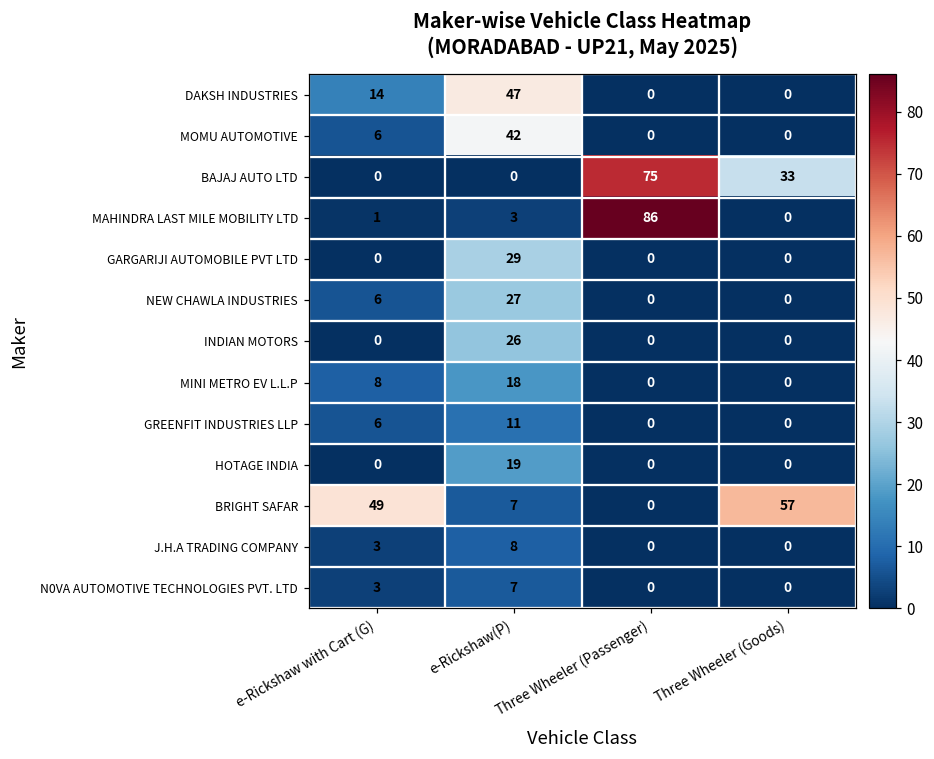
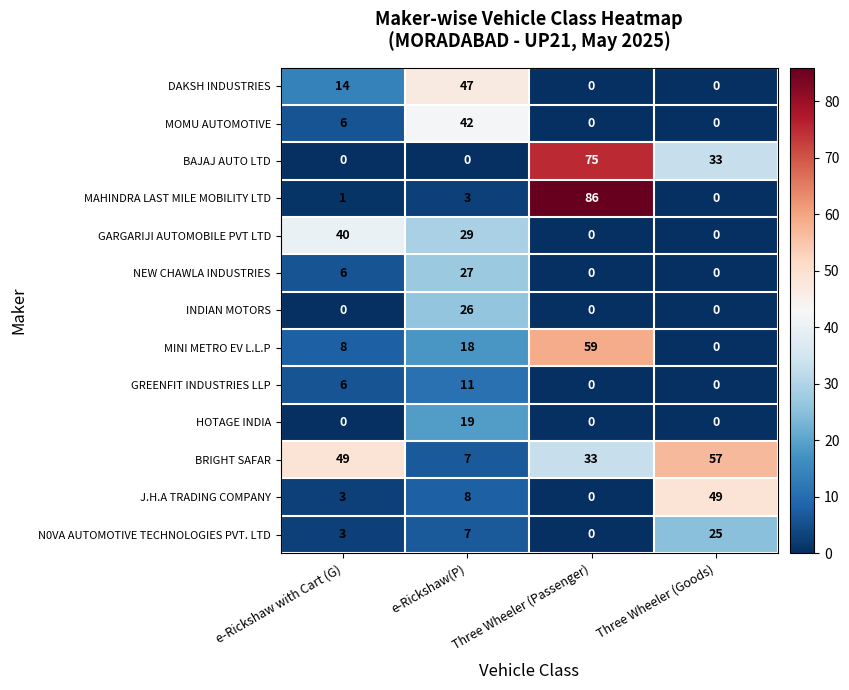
  {
    "DAKSH INDUSTRIES": {
      "e-Rickshaw with Cart (G)": 14,
      "e-Rickshaw(P)": 47,
      "Three Wheeler (Passenger)": 0,
      "Three Wheeler (Goods)": 0
    },
    "MOMU AUTOMOTIVE": {
      "e-Rickshaw with Cart (G)": 6,
      "e-Rickshaw(P)": 42,
      "Three Wheeler (Passenger)": 0,
      "Three Wheeler (Goods)": 0
    },
    "BAJAJ AUTO LTD": {
      "e-Rickshaw with Cart (G)": 0,
      "e-Rickshaw(P)": 0,
      "Three Wheeler (Passenger)": 75,
      "Three Wheeler (Goods)": 33
    },
    "MAHINDRA LAST MILE MOBILITY LTD": {
      "e-Rickshaw with Cart (G)": 1,
      "e-Rickshaw(P)": 3,
      "Three Wheeler (Passenger)": 86,
      "Three Wheeler (Goods)": 0
    },
    "GARGARIJI AUTOMOBILE PVT LTD": {
-     "e-Rickshaw with Cart (G)": 0,
+     "e-Rickshaw with Cart (G)": 40,
      "e-Rickshaw(P)": 29,
      "Three Wheeler (Passenger)": 0,
      "Three Wheeler (Goods)": 0
    },
    "NEW CHAWLA INDUSTRIES": {
      "e-Rickshaw with Cart (G)": 6,
      "e-Rickshaw(P)": 27,
      "Three Wheeler (Passenger)": 0,
      "Three Wheeler (Goods)": 0
    },
    "INDIAN MOTORS": {
      "e-Rickshaw with Cart (G)": 0,
      "e-Rickshaw(P)": 26,
      "Three Wheeler (Passenger)": 0,
      "Three Wheeler (Goods)": 0
    },
    "MINI METRO EV L.L.P": {
      "e-Rickshaw with Cart (G)": 8,
      "e-Rickshaw(P)": 18,
-     "Three Wheeler (Passenger)": 0,
+     "Three Wheeler (Passenger)": 59,
      "Three Wheeler (Goods)": 0
    },
    "GREENFIT INDUSTRIES LLP": {
      "e-Rickshaw with Cart (G)": 6,
      "e-Rickshaw(P)": 11,
      "Three Wheeler (Passenger)": 0,
      "Three Wheeler (Goods)": 0
    },
    "HOTAGE INDIA": {
      "e-Rickshaw with Cart (G)": 0,
      "e-Rickshaw(P)": 19,
      "Three Wheeler (Passenger)": 0,
      "Three Wheeler (Goods)": 0
    },
    "BRIGHT SAFAR": {
      "e-Rickshaw with Cart (G)": 49,
      "e-Rickshaw(P)": 7,
-     "Three Wheeler (Passenger)": 0,
+     "Three Wheeler (Passenger)": 33,
      "Three Wheeler (Goods)": 57
    },
    "J.H.A TRADING COMPANY": {
      "e-Rickshaw with Cart (G)": 3,
      "e-Rickshaw(P)": 8,
      "Three Wheeler (Passenger)": 0,
-     "Three Wheeler (Goods)": 0
+     "Three Wheeler (Goods)": 49
    },
    "N0VA AUTOMOTIVE TECHNOLOGIES PVT. LTD": {
      "e-Rickshaw with Cart (G)": 3,
      "e-Rickshaw(P)": 7,
      "Three Wheeler (Passenger)": 0,
-     "Three Wheeler (Goods)": 0
+     "Three Wheeler (Goods)": 25
    }
  }
